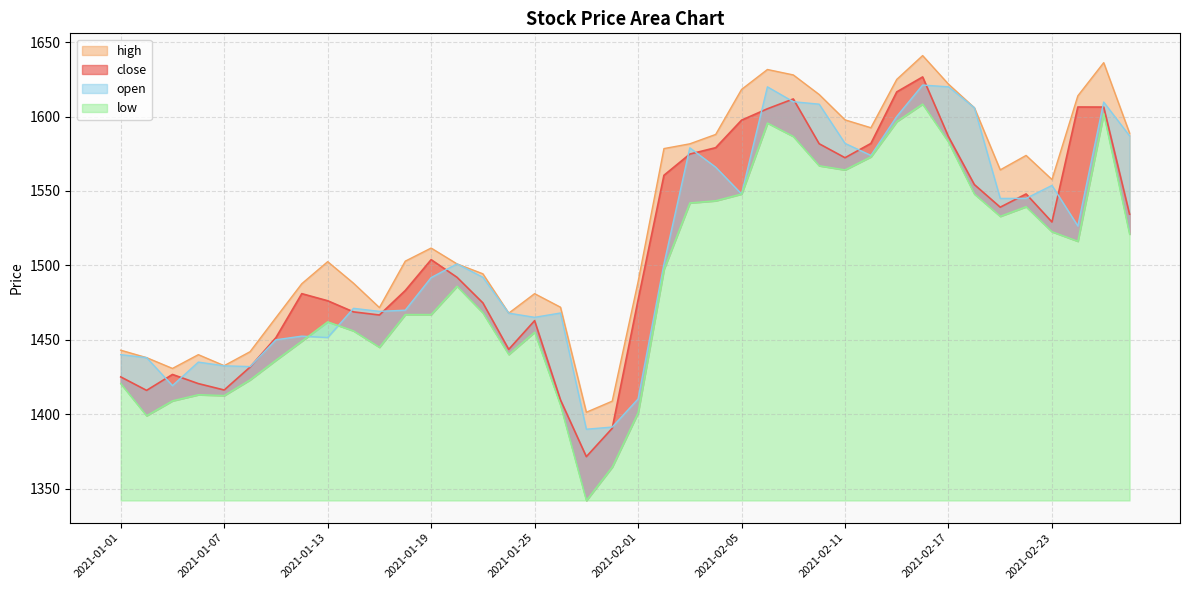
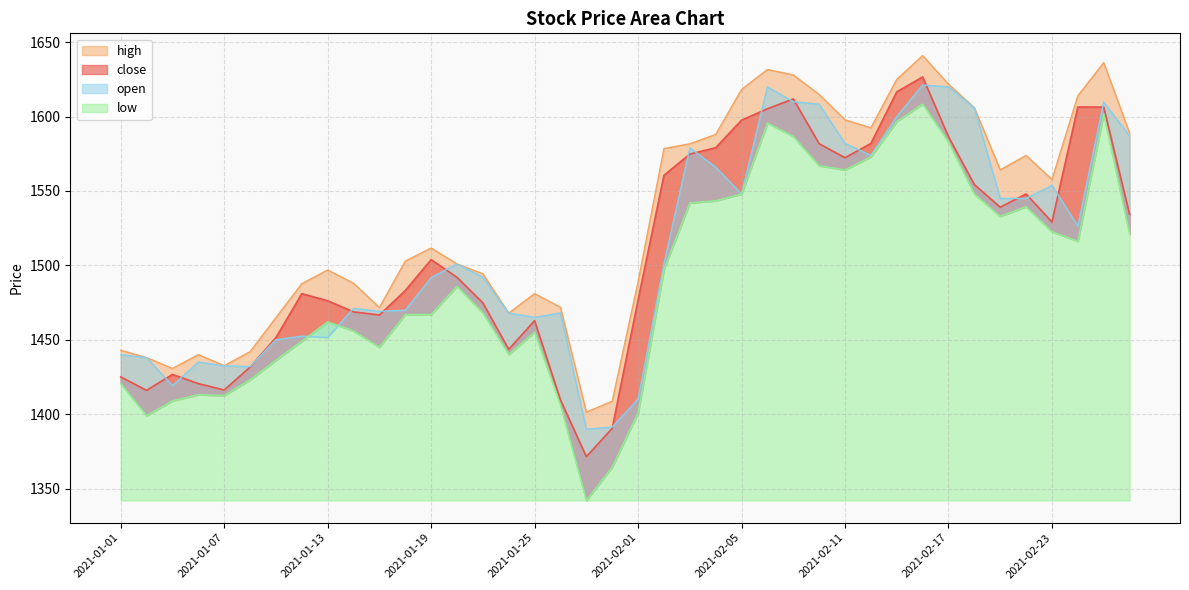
  {
    "close": {
      "2021-01-01": 1425,
      "2021-01-07": 1416,
      "2021-01-13": 1476,
      "2021-01-19": 1504,
      "2021-01-25": 1463,
      "2021-02-01": 1477,
      "2021-02-05": 1598,
      "2021-02-11": 1572,
      "2021-02-17": 1587,
      "2021-02-23": 1529
    },
    "high": {
      "2021-01-01": 1443,
-     "2021-01-13": 1503,
+     "2021-01-13": 1497,
      "2021-01-19": 1512,
      "2021-01-25": 1481,
      "2021-02-01": 1489,
      "2021-02-05": 1618,
      "2021-02-11": 1598,
      "2021-02-17": 1622,
      "2021-02-23": 1558
    },
    "low": {
      "2021-01-01": 1421,
      "2021-01-07": 1413,
      "2021-01-19": 1467,
      "2021-01-25": 1455,
      "2021-02-01": 1401,
      "2021-02-11": 1564,
      "2021-02-17": 1583,
      "2021-02-23": 1523
    }
  }
